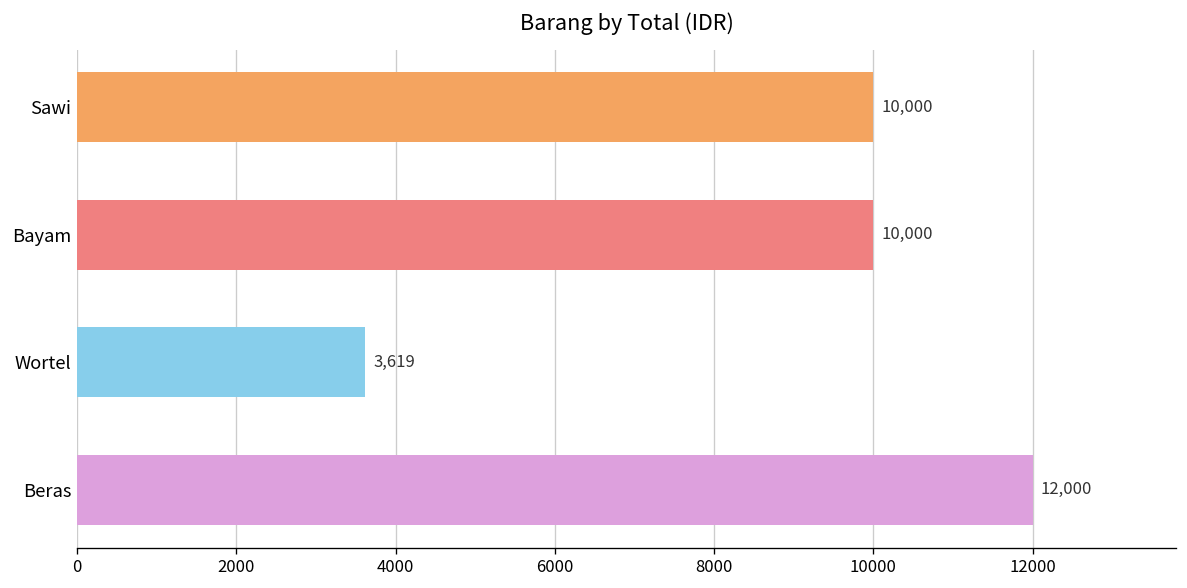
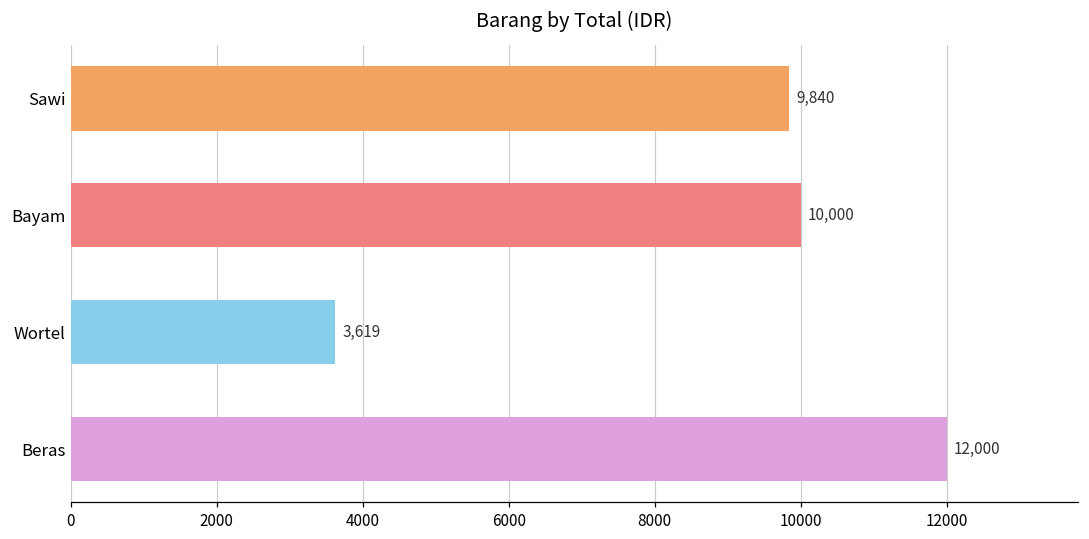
  {
-   "Sawi": "10,000",
+   "Sawi": "9,840",
    "Bayam": "10,000",
    "Beras": "12,000"
  }
